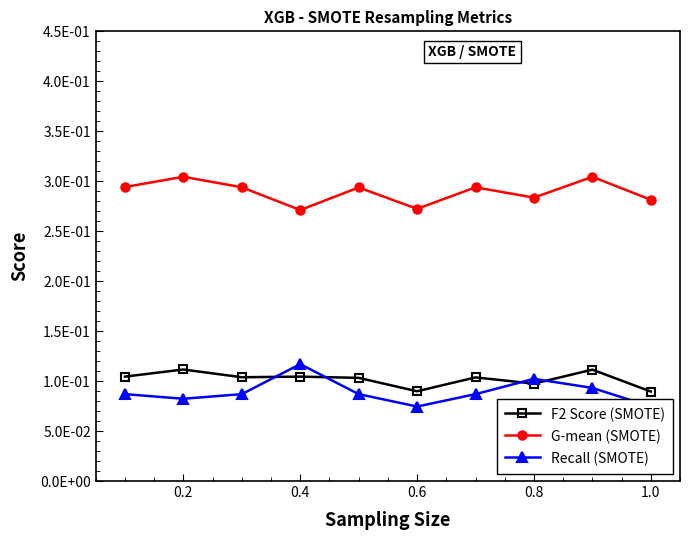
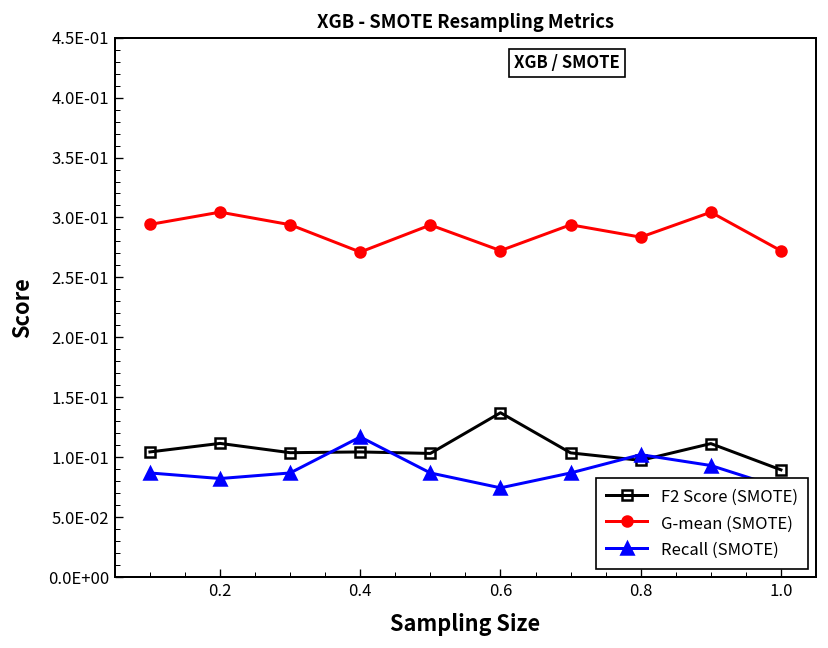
  {
    "F2 Score (SMOTE)": {
      "0.2": 0.11,
      "0.4": 0.10,
-     "0.6": 0.09,
+     "0.6": 0.14,
      "0.8": 0.10,
      "1.0": 0.09
    },
    "G-mean (SMOTE)": {
      "0.2": 0.30,
      "0.4": 0.27,
      "0.6": 0.27,
      "0.8": 0.28,
-     "1.0": 0.28
+     "1.0": 0.27
    },
    "Recall (SMOTE)": {
      "0.2": 0.08,
      "0.4": 0.12,
      "0.6": 0.07,
      "0.8": 0.10
    }
  }
